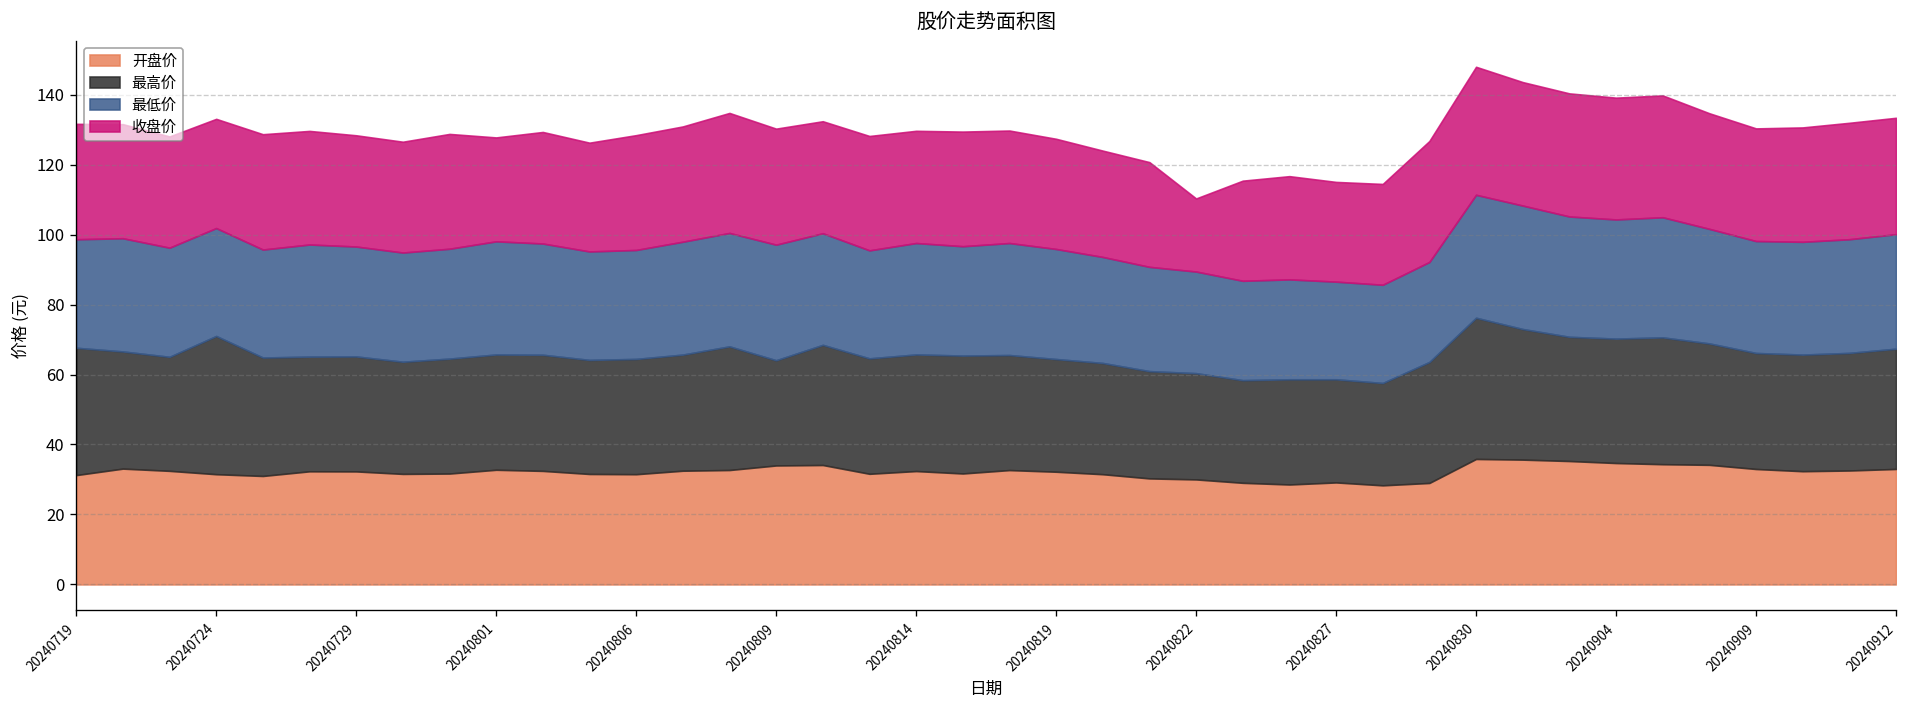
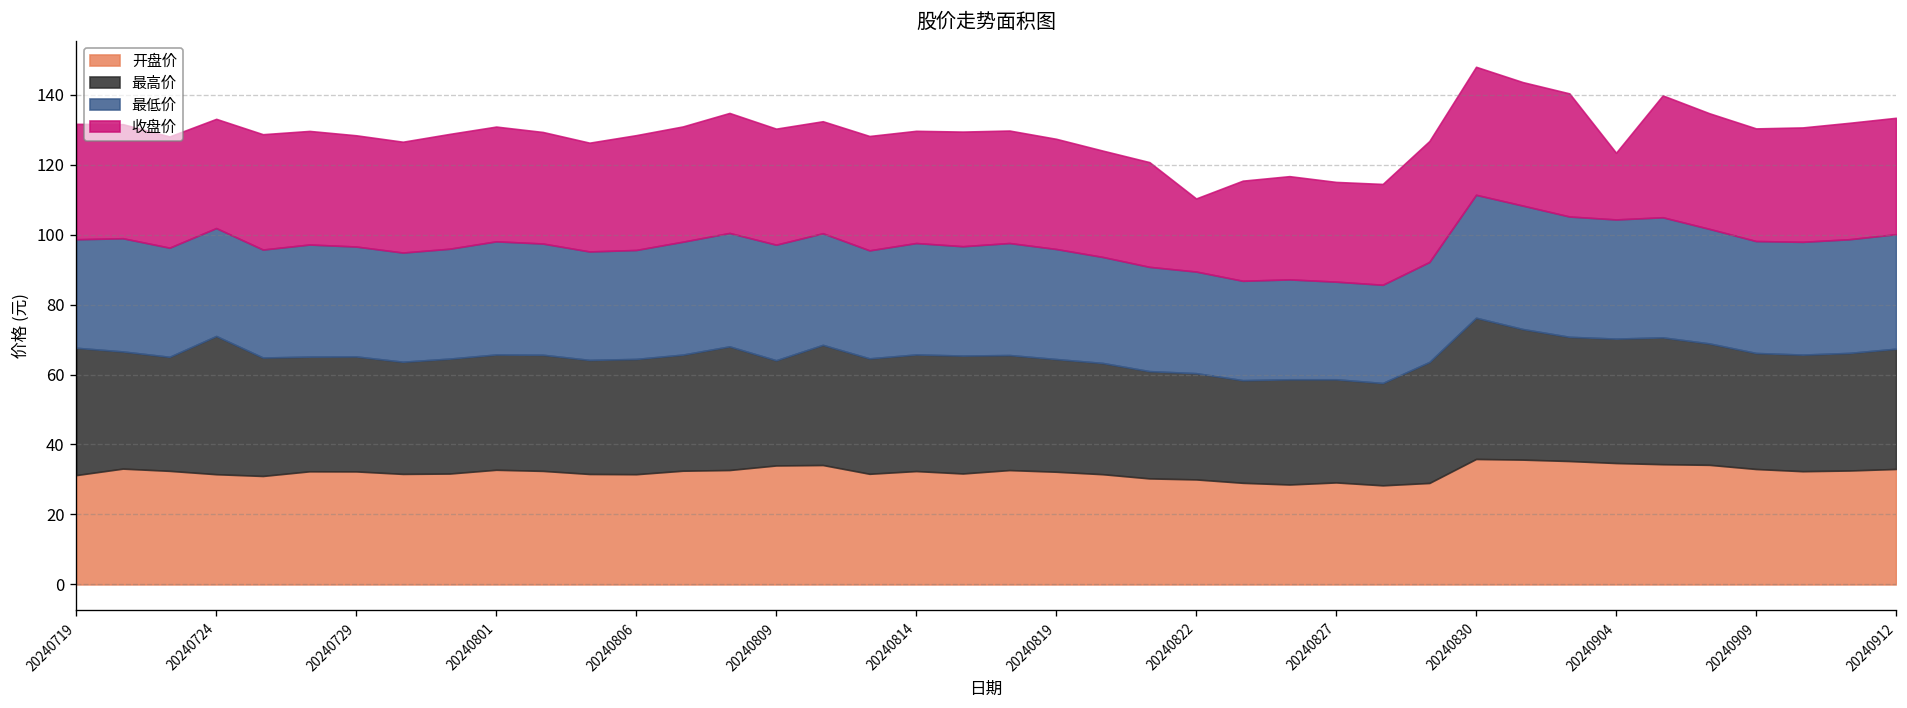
  {
    "开盘价": {
      "20240719": 31,
      "20240724": 32,
      "20240729": 32,
      "20240801": 33,
      "20240806": 32,
      "20240809": 34,
      "20240814": 32,
      "20240819": 32,
      "20240822": 30,
      "20240827": 29,
      "20240830": 36,
      "20240904": 35,
      "20240909": 33,
      "20240912": 33
    },
    "最高价": {
      "20240719": 36,
      "20240724": 40,
      "20240729": 33,
      "20240801": 33,
      "20240806": 33,
      "20240809": 30,
      "20240814": 33,
      "20240819": 32,
      "20240822": 30,
      "20240827": 29,
      "20240830": 40,
      "20240904": 36,
      "20240909": 33,
      "20240912": 34
    },
    "最低价": {
      "20240719": 31,
      "20240724": 31,
      "20240729": 31,
      "20240801": 32,
      "20240806": 31,
      "20240809": 33,
      "20240814": 32,
      "20240819": 31,
      "20240822": 29,
      "20240827": 28,
      "20240830": 35,
      "20240904": 34,
      "20240909": 32,
      "20240912": 33
    },
    "收盘价": {
      "20240719": 33,
      "20240724": 31,
      "20240729": 32,
-     "20240801": 30,
+     "20240801": 33,
      "20240806": 33,
      "20240809": 33,
      "20240814": 32,
      "20240819": 32,
      "20240822": 21,
      "20240827": 29,
      "20240830": 37,
-     "20240904": 35,
+     "20240904": 19,
      "20240909": 32,
      "20240912": 33
    }
  }
